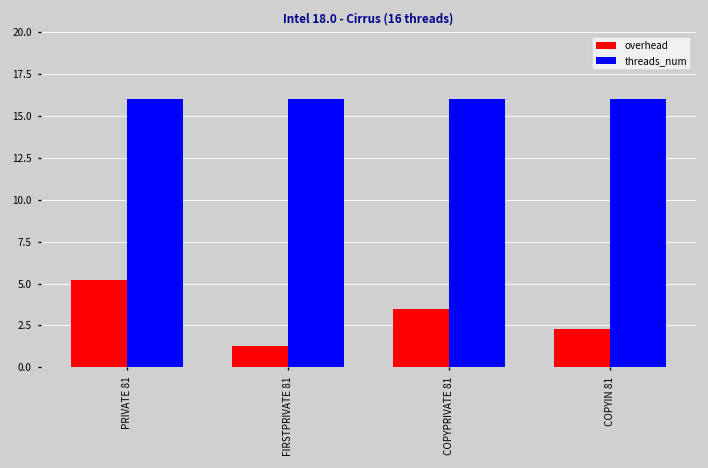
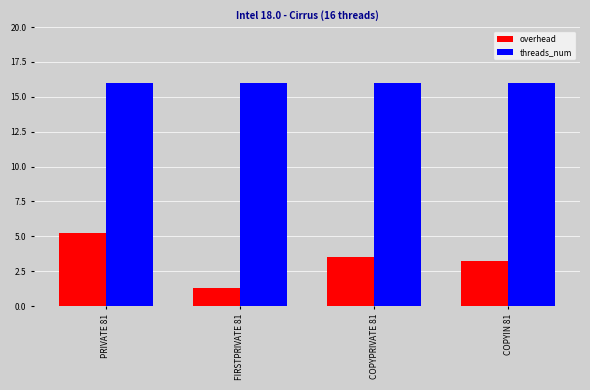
  {
    "overhead": {
      "PRIVATE 81": 5.2,
      "FIRSTPRIVATE 81": 1.3,
      "COPYPRIVATE 81": 3.5,
-     "COPYIN 81": 2.3
+     "COPYIN 81": 3.3
    },
    "threads_num": {
      "PRIVATE 81": 16.0,
      "FIRSTPRIVATE 81": 16.0,
      "COPYPRIVATE 81": 16.0,
      "COPYIN 81": 16.0
    }
  }
